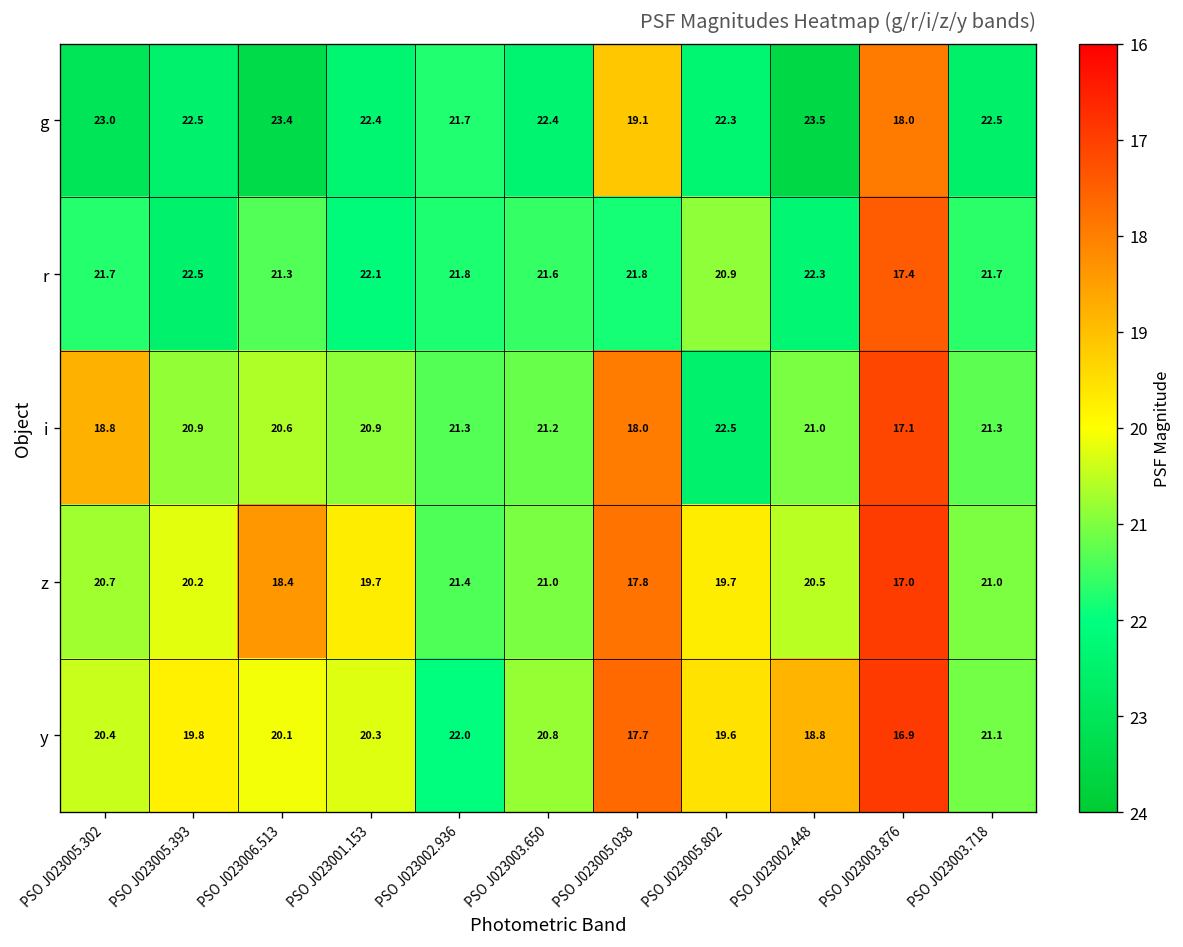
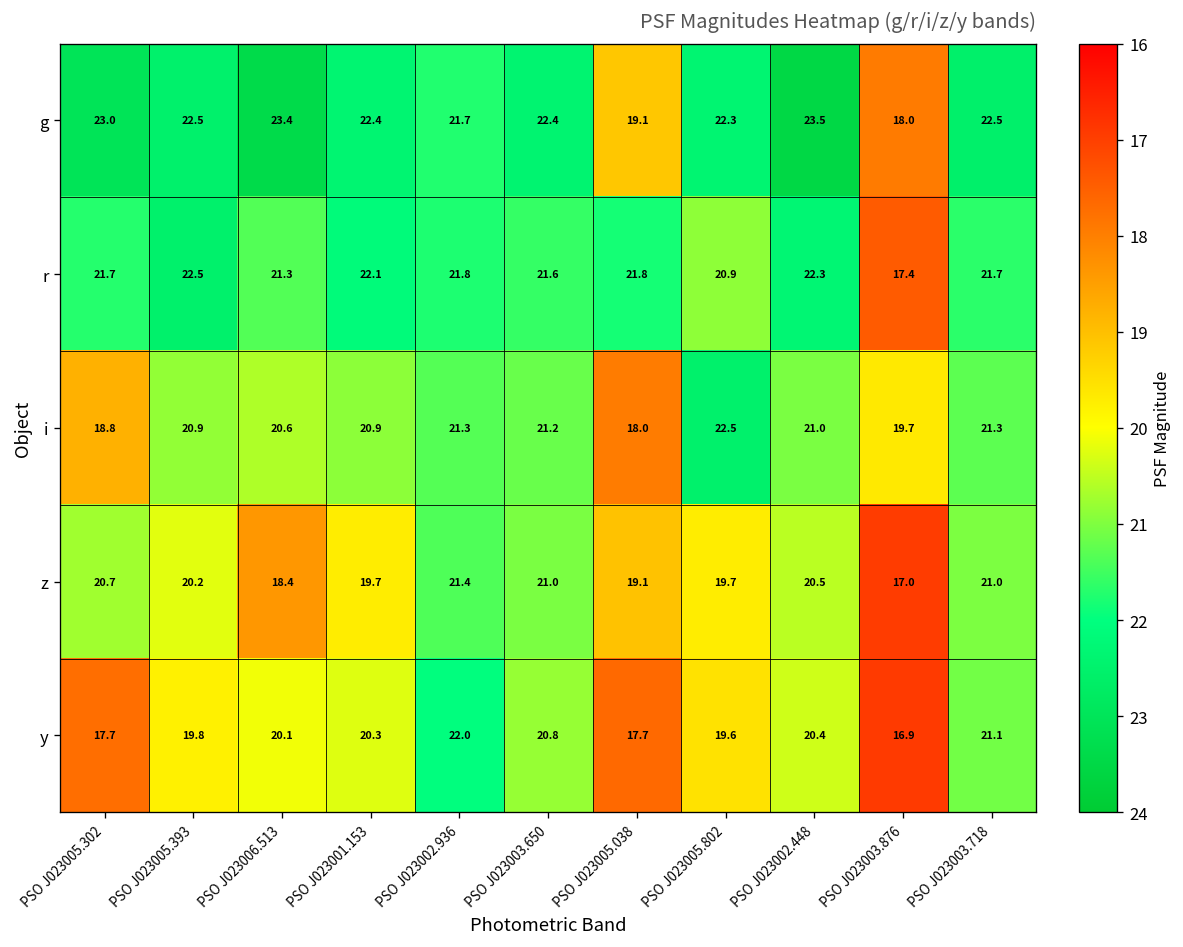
  {
    "g": {
      "PSO J023005.302": 23.0,
      "PSO J023005.393": 22.5,
      "PSO J023006.513": 23.4,
      "PSO J023001.153": 22.4,
      "PSO J023002.936": 21.7,
      "PSO J023003.650": 22.4,
      "PSO J023005.038": 19.1,
      "PSO J023005.802": 22.3,
      "PSO J023002.448": 23.5,
      "PSO J023003.876": 18.0,
      "PSO J023003.718": 22.5
    },
    "r": {
      "PSO J023005.302": 21.7,
      "PSO J023005.393": 22.5,
      "PSO J023006.513": 21.3,
      "PSO J023001.153": 22.1,
      "PSO J023002.936": 21.8,
      "PSO J023003.650": 21.6,
      "PSO J023005.038": 21.8,
      "PSO J023005.802": 20.9,
      "PSO J023002.448": 22.3,
      "PSO J023003.876": 17.4,
      "PSO J023003.718": 21.7
    },
    "i": {
      "PSO J023005.302": 18.8,
      "PSO J023005.393": 20.9,
      "PSO J023006.513": 20.6,
      "PSO J023001.153": 20.9,
      "PSO J023002.936": 21.3,
      "PSO J023003.650": 21.2,
      "PSO J023005.038": 18.0,
      "PSO J023005.802": 22.5,
      "PSO J023002.448": 21.0,
-     "PSO J023003.876": 17.1,
+     "PSO J023003.876": 19.7,
      "PSO J023003.718": 21.3
    },
    "z": {
      "PSO J023005.302": 20.7,
      "PSO J023005.393": 20.2,
      "PSO J023006.513": 18.4,
      "PSO J023001.153": 19.7,
      "PSO J023002.936": 21.4,
      "PSO J023003.650": 21.0,
-     "PSO J023005.038": 17.8,
+     "PSO J023005.038": 19.1,
      "PSO J023005.802": 19.7,
      "PSO J023002.448": 20.5,
      "PSO J023003.876": 17.0,
      "PSO J023003.718": 21.0
    },
    "y": {
-     "PSO J023005.302": 20.4,
+     "PSO J023005.302": 17.7,
      "PSO J023005.393": 19.8,
      "PSO J023006.513": 20.1,
      "PSO J023001.153": 20.3,
      "PSO J023002.936": 22.0,
      "PSO J023003.650": 20.8,
      "PSO J023005.038": 17.7,
      "PSO J023005.802": 19.6,
-     "PSO J023002.448": 18.8,
+     "PSO J023002.448": 20.4,
      "PSO J023003.876": 16.9,
      "PSO J023003.718": 21.1
    }
  }
